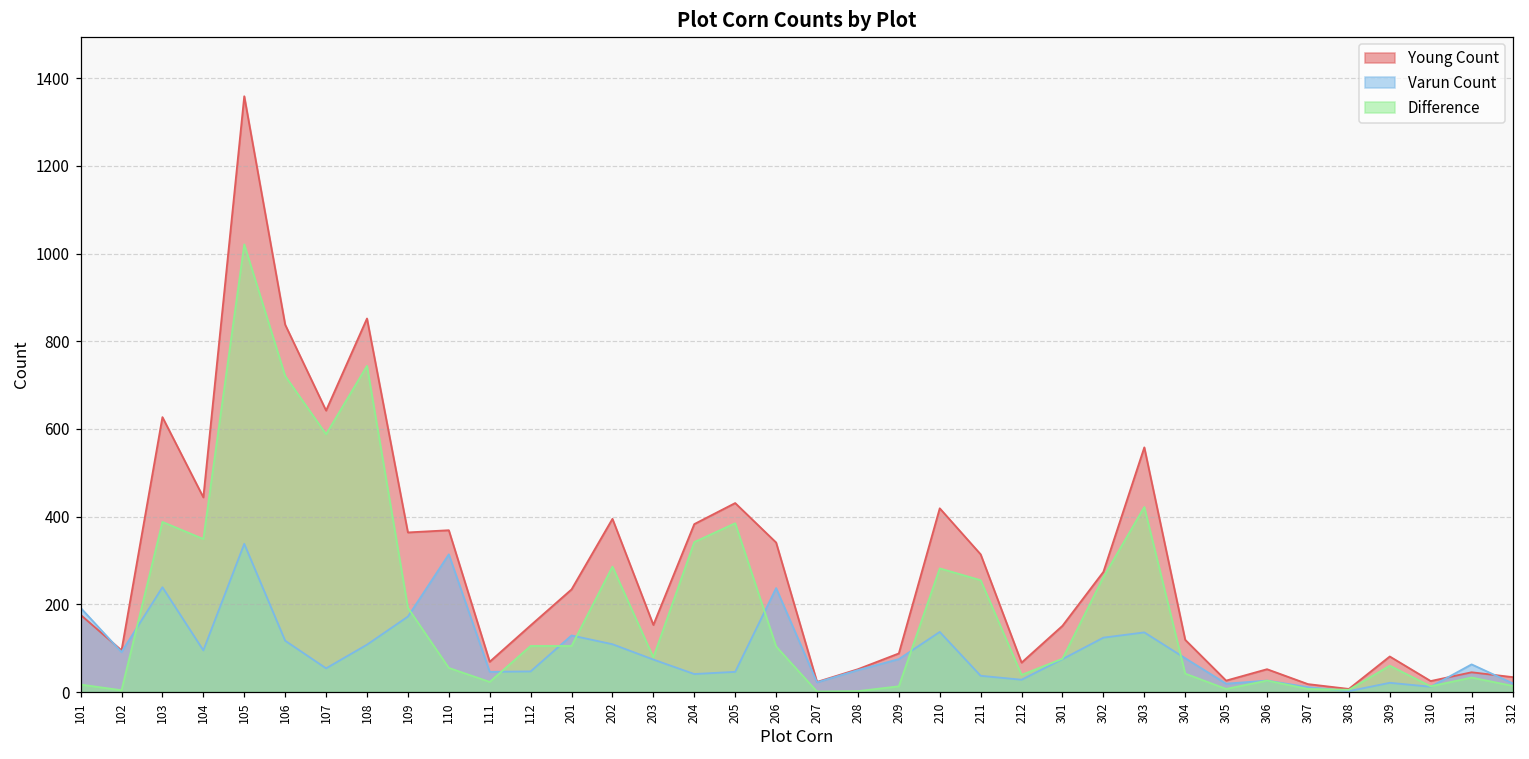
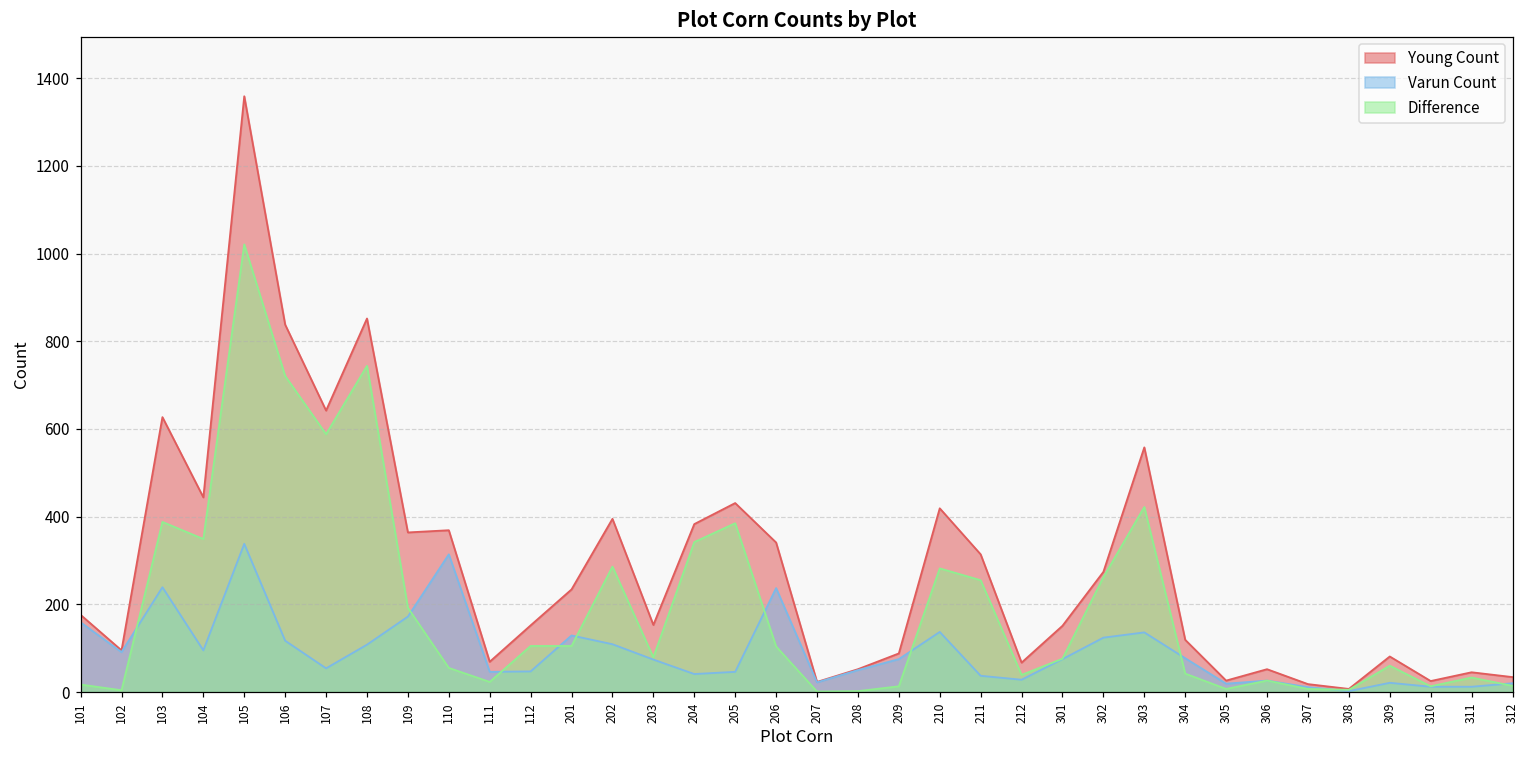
  {
    "Young Count": {
      "101": 180,
      "103": 630,
      "104": 440,
      "105": 1360,
      "106": 840,
      "107": 640,
      "108": 850,
      "109": 360,
      "110": 370,
      "111": 70,
      "112": 150,
      "201": 230,
      "202": 400,
      "203": 150,
      "204": 380,
      "205": 430,
      "206": 340,
      "209": 90,
      "210": 420,
      "211": 310,
      "212": 70,
      "301": 150,
      "302": 270,
      "303": 560,
      "304": 120,
      "305": 30,
      "306": 50,
      "307": 20,
      "309": 80,
      "310": 30,
      "311": 50,
      "312": 30
    },
    "Varun Count": {
-     "101": 190,
+     "101": 160,
      "103": 240,
      "104": 100,
      "105": 340,
      "106": 120,
      "107": 50,
      "108": 110,
      "109": 170,
      "110": 310,
      "111": 50,
      "112": 50,
      "201": 130,
      "202": 110,
      "204": 40,
      "205": 50,
      "206": 240,
      "209": 80,
      "210": 140,
      "211": 40,
      "212": 30,
      "302": 120,
      "303": 140,
      "304": 80,
      "305": 20,
      "309": 20,
-     "311": 60
+     "311": 10
    },
    "Difference": {
      "101": 20,
      "102": 0,
      "103": 390,
      "104": 350,
      "105": 1020,
      "106": 720,
      "107": 590,
      "108": 740,
      "109": 190,
      "110": 60,
      "111": 20,
      "112": 110,
      "201": 110,
      "202": 290,
      "204": 340,
      "205": 390,
      "206": 100,
      "207": 0,
      "208": 0,
      "209": 10,
      "210": 280,
      "211": 260,
      "212": 40,
      "302": 260,
      "303": 420,
      "304": 40,
      "305": 10,
      "309": 60,
      "311": 30
    }
  }
